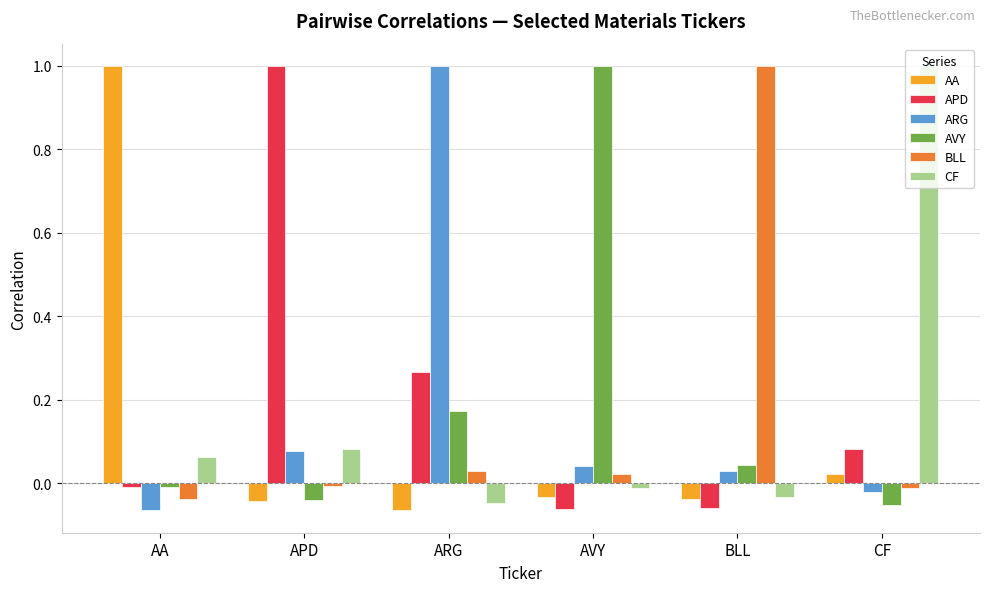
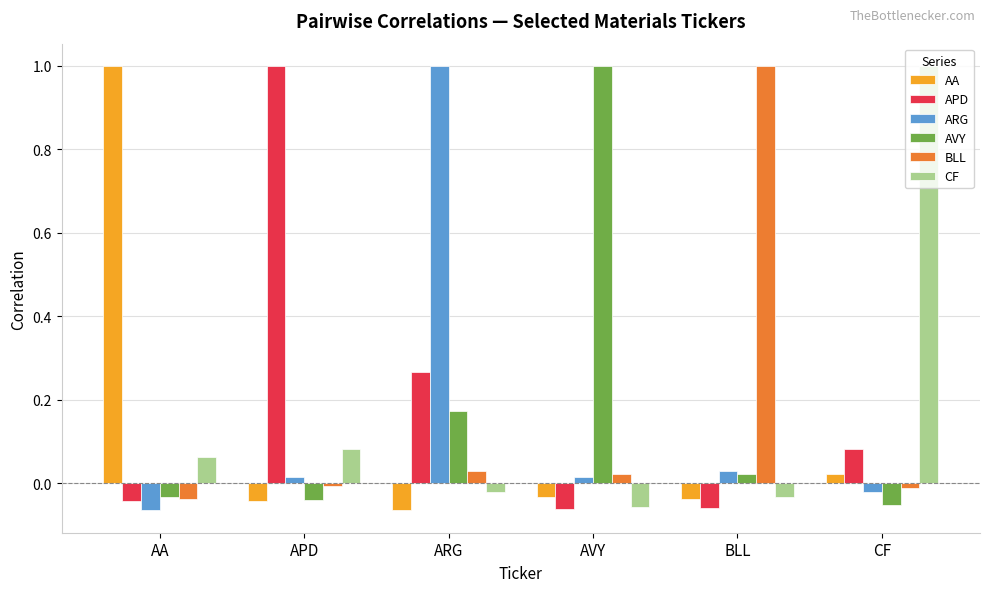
  {
    "APD": {
-     "AA": -0.01,
+     "AA": -0.04,
      "APD": 1.00,
      "ARG": 0.27,
      "AVY": -0.06,
      "BLL": -0.06,
      "CF": 0.08
    },
    "ARG": {
      "AA": -0.07,
-     "APD": 0.08,
+     "APD": 0.01,
      "ARG": 1.00,
-     "AVY": 0.04,
+     "AVY": 0.02,
      "BLL": 0.03,
      "CF": -0.02
    },
    "AVY": {
-     "AA": -0.01,
+     "AA": -0.03,
      "APD": -0.04,
      "ARG": 0.17,
      "AVY": 1.00,
-     "BLL": 0.04,
+     "BLL": 0.02,
      "CF": -0.05
    },
    "CF": {
      "AA": 0.06,
      "APD": 0.08,
-     "ARG": -0.05,
-     "AVY": -0.01,
+     "ARG": -0.02,
+     "AVY": -0.06,
      "BLL": -0.03
    }
  }
